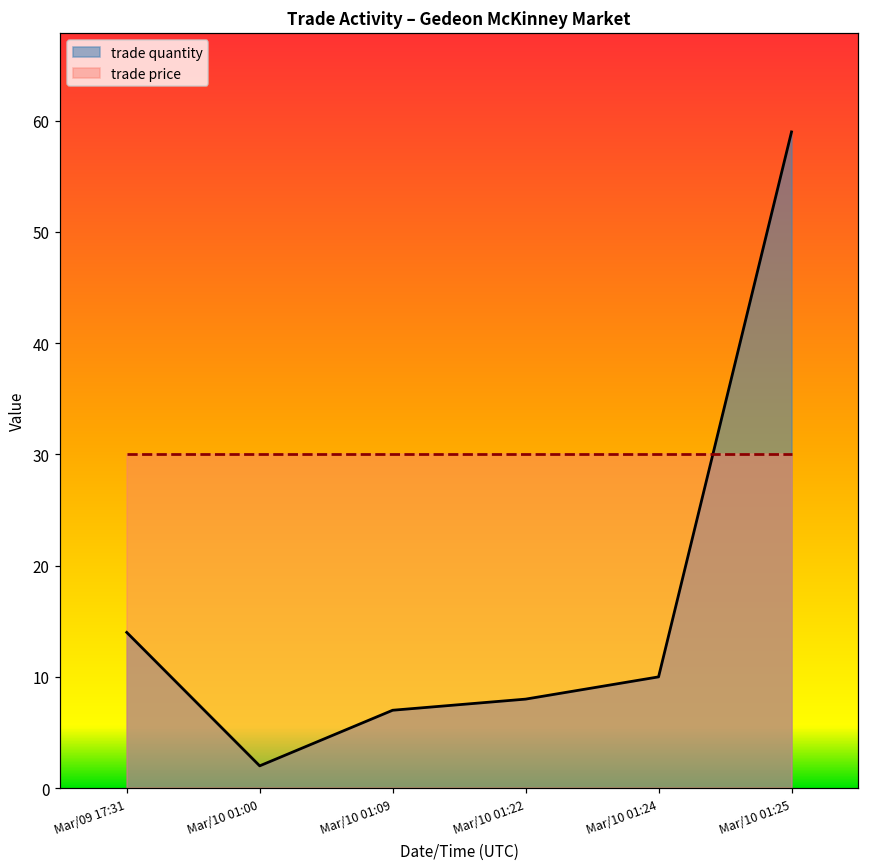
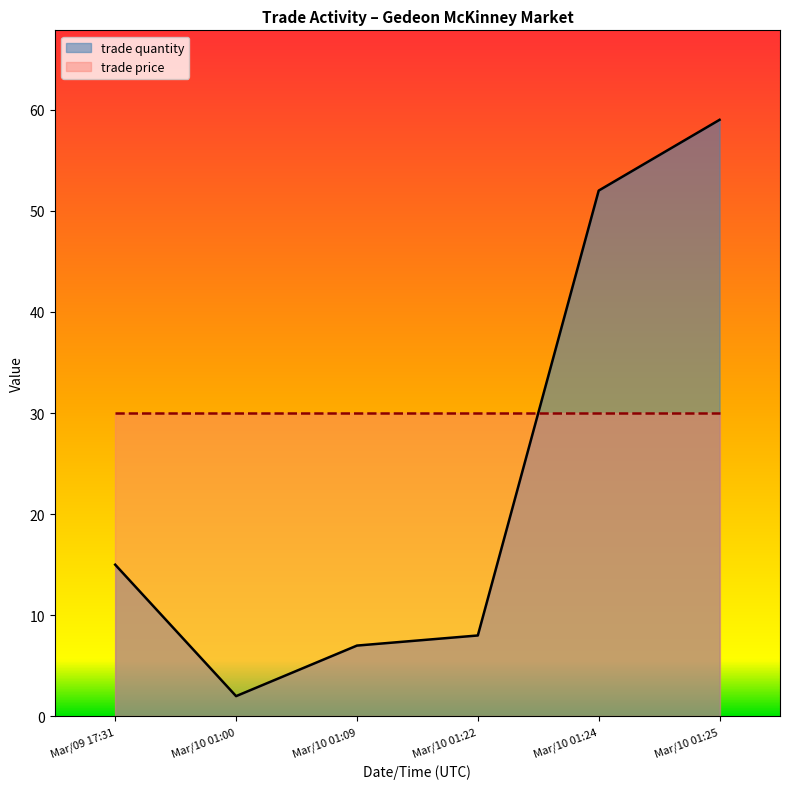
  {
    "trade quantity": {
-     "Mar/09 17:31": 14,
+     "Mar/09 17:31": 15,
      "Mar/10 01:00": 2,
      "Mar/10 01:09": 7,
      "Mar/10 01:22": 8,
-     "Mar/10 01:24": 10,
+     "Mar/10 01:24": 52,
      "Mar/10 01:25": 59
    },
    "trade price": {
      "Mar/09 17:31": 30,
      "Mar/10 01:00": 30,
      "Mar/10 01:09": 30,
      "Mar/10 01:22": 30,
      "Mar/10 01:24": 30,
      "Mar/10 01:25": 30
    }
  }
